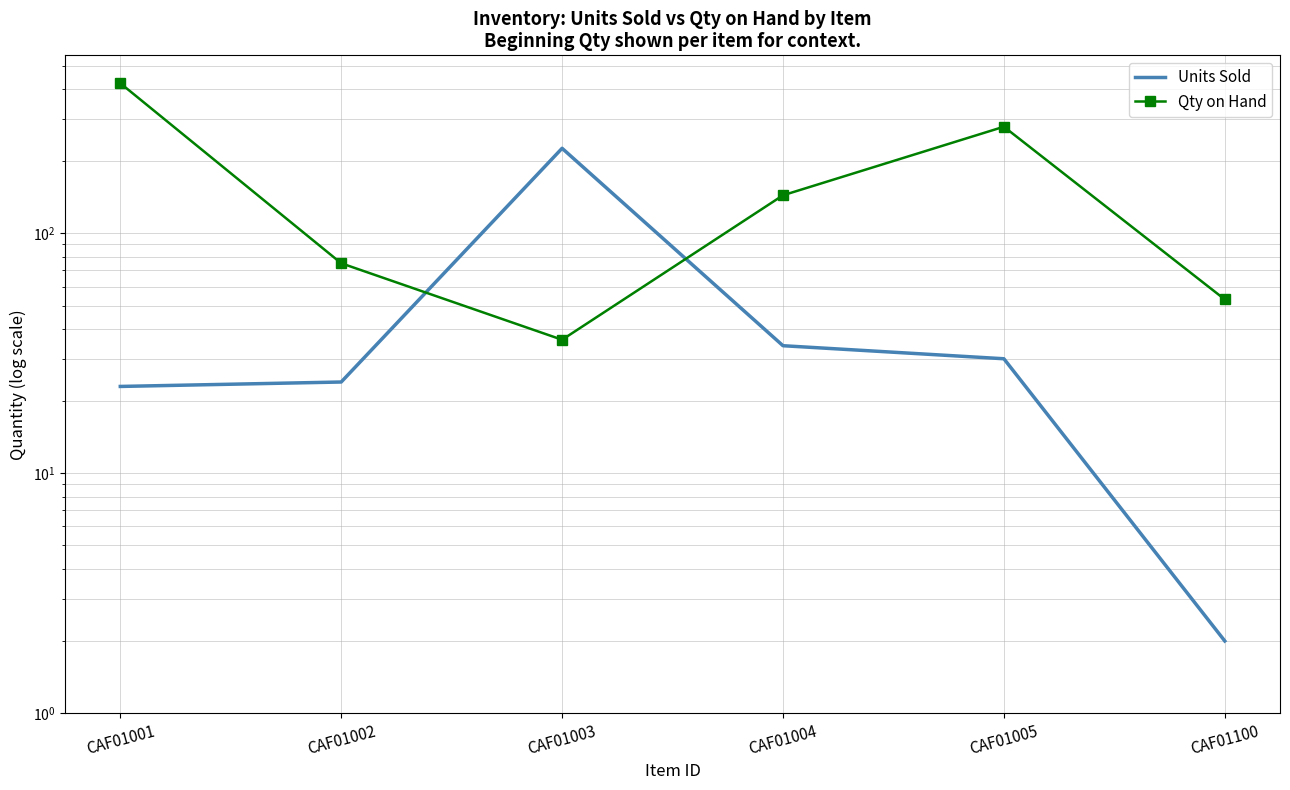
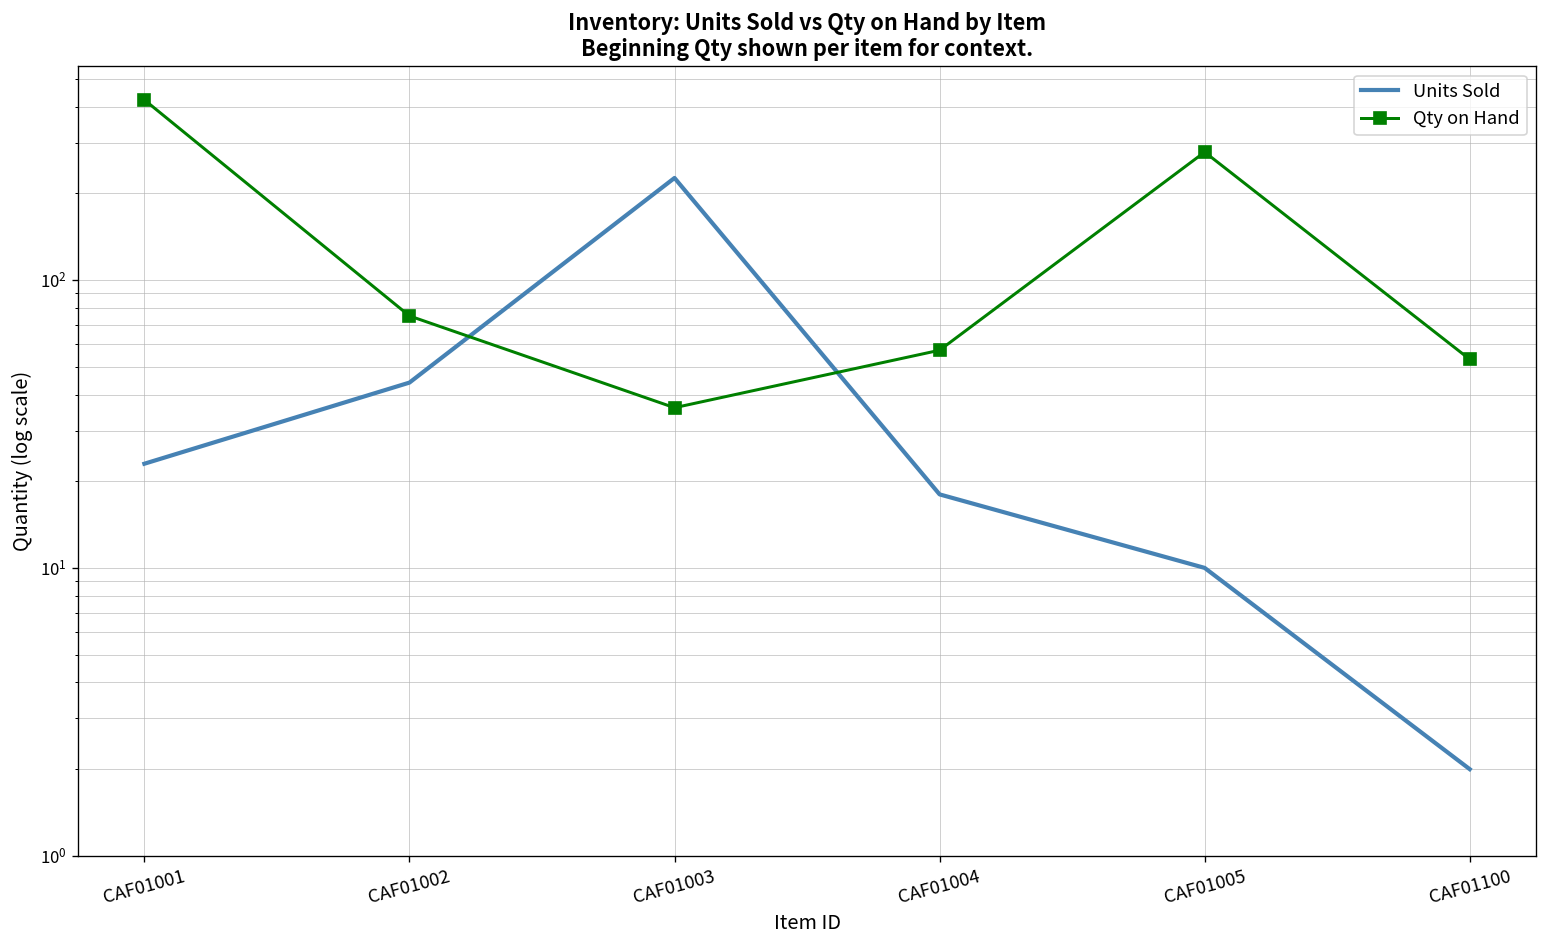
  {
    "Units Sold": {
      "CAF01001": 23,
-     "CAF01002": 24,
+     "CAF01002": 44,
      "CAF01003": 230,
-     "CAF01004": 34,
-     "CAF01005": 30,
+     "CAF01004": 18,
+     "CAF01005": 10,
      "CAF01100": 2
    },
    "Qty on Hand": {
      "CAF01001": 420,
      "CAF01002": 75,
      "CAF01003": 36,
-     "CAF01004": 140,
+     "CAF01004": 57,
      "CAF01005": 280,
      "CAF01100": 53
    }
  }
